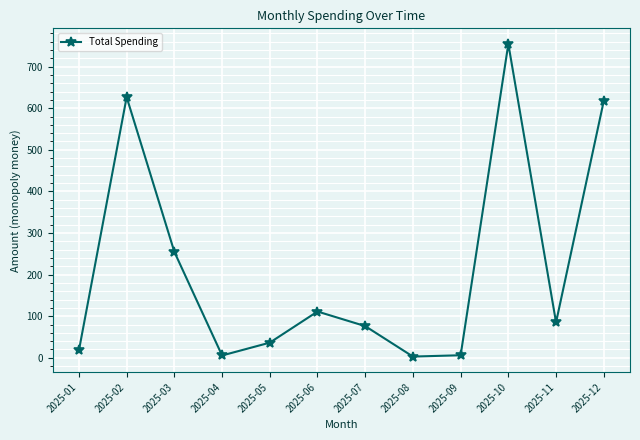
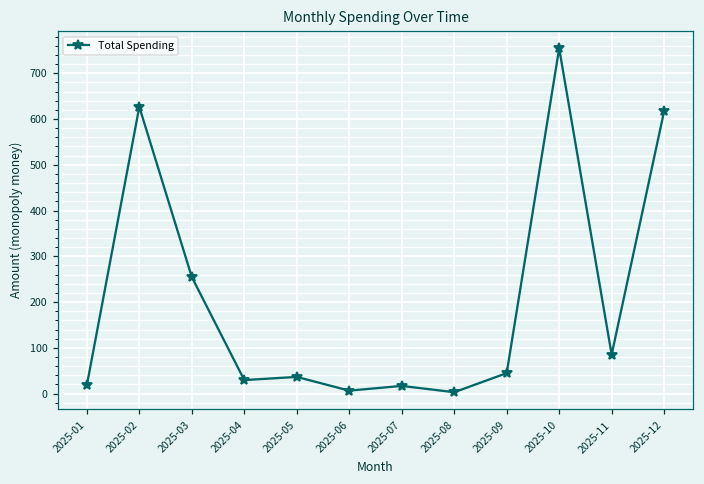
  {
    "2025-01": 20,
    "2025-02": 630,
    "2025-03": 250,
-   "2025-04": 10,
+   "2025-04": 30,
    "2025-05": 40,
-   "2025-06": 110,
-   "2025-07": 80,
+   "2025-06": 10,
+   "2025-07": 20,
    "2025-08": 0,
-   "2025-09": 10,
+   "2025-09": 40,
    "2025-10": 750,
    "2025-11": 90,
    "2025-12": 620
  }
